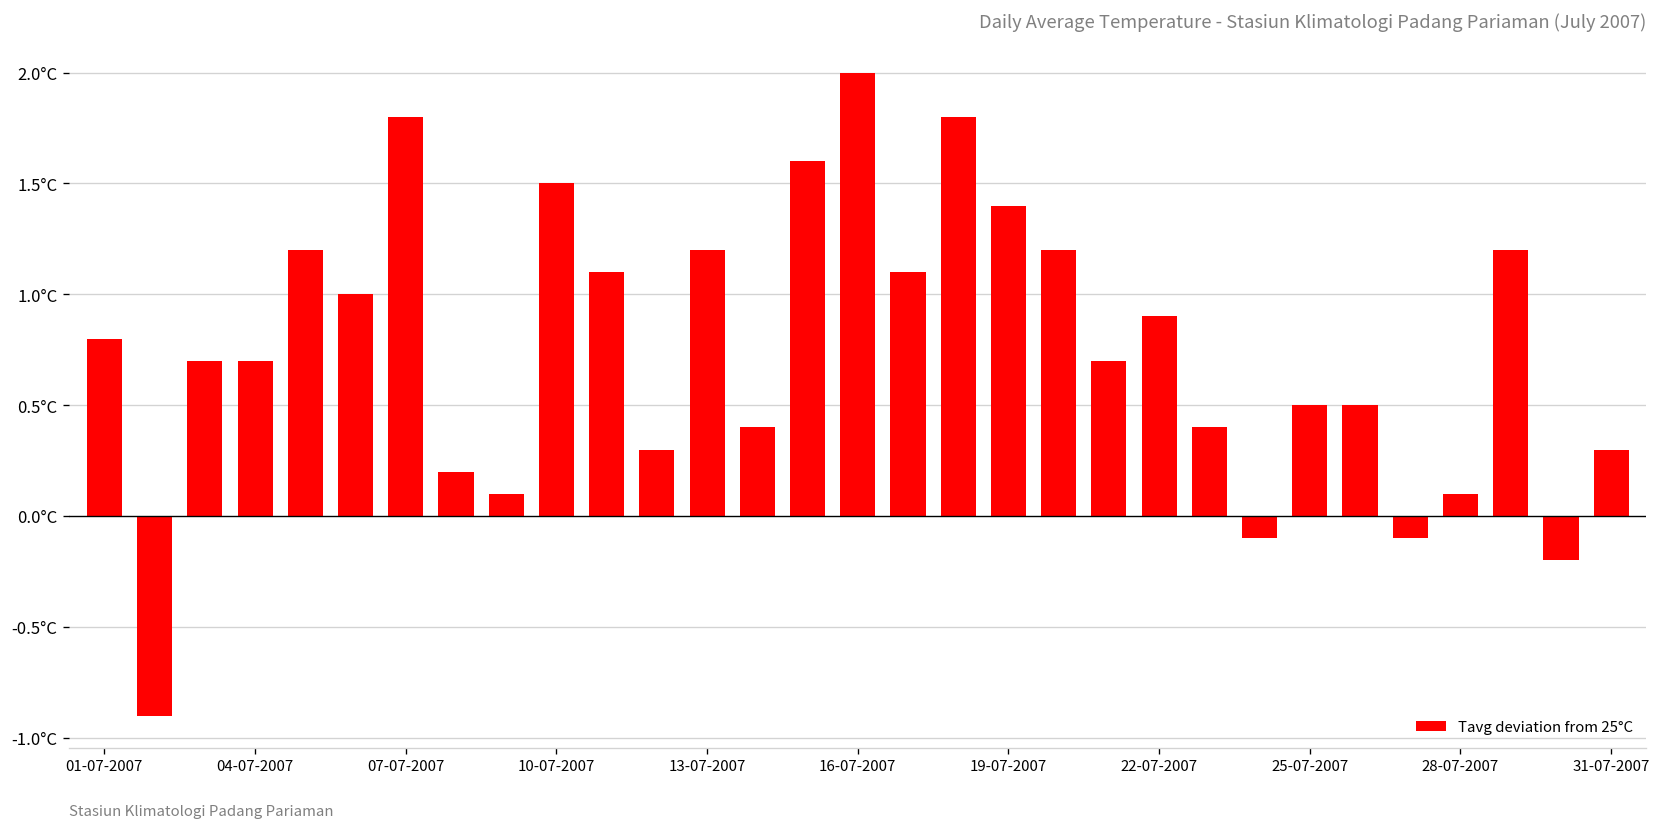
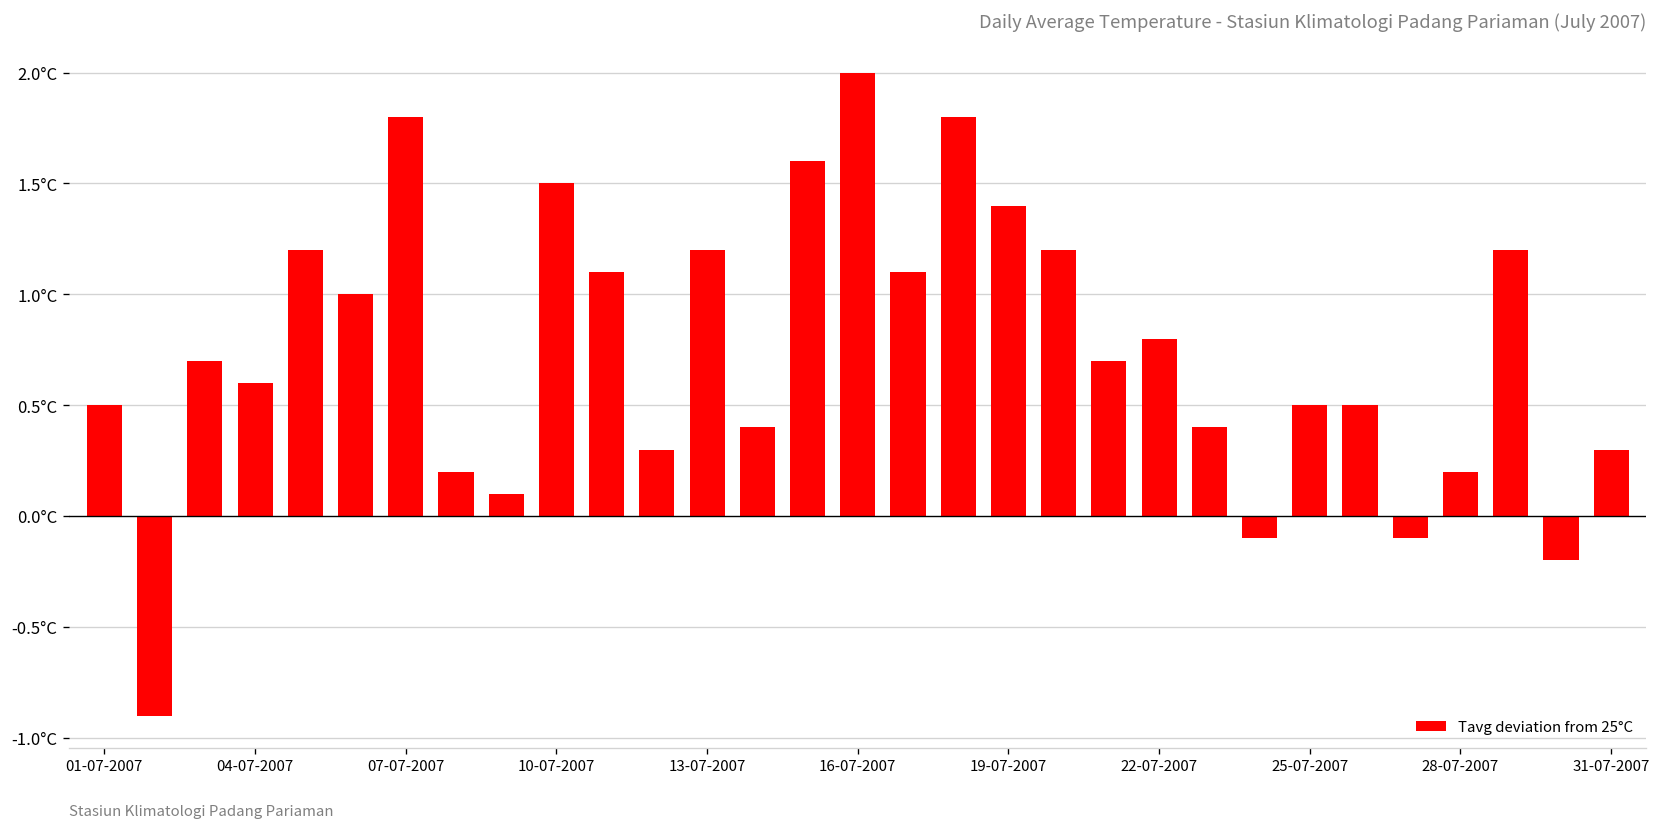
  {
-   "01-07-2007": "0.80°C",
-   "04-07-2007": "0.70°C",
+   "01-07-2007": "0.50°C",
+   "04-07-2007": "0.60°C",
    "07-07-2007": "1.80°C",
    "10-07-2007": "1.50°C",
    "13-07-2007": "1.20°C",
    "16-07-2007": "2.00°C",
    "19-07-2007": "1.40°C",
-   "22-07-2007": "0.90°C",
+   "22-07-2007": "0.80°C",
    "25-07-2007": "0.50°C",
-   "28-07-2007": "0.10°C",
+   "28-07-2007": "0.20°C",
    "31-07-2007": "0.30°C"
  }
